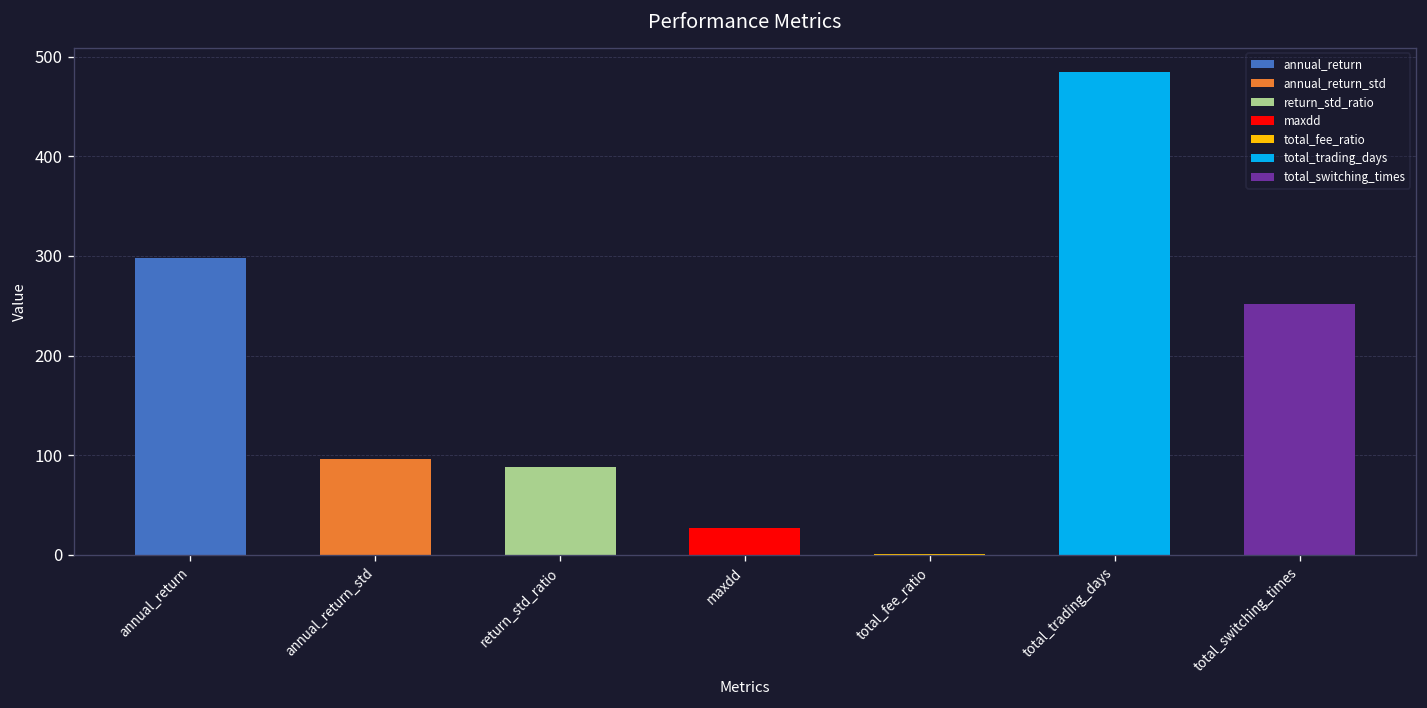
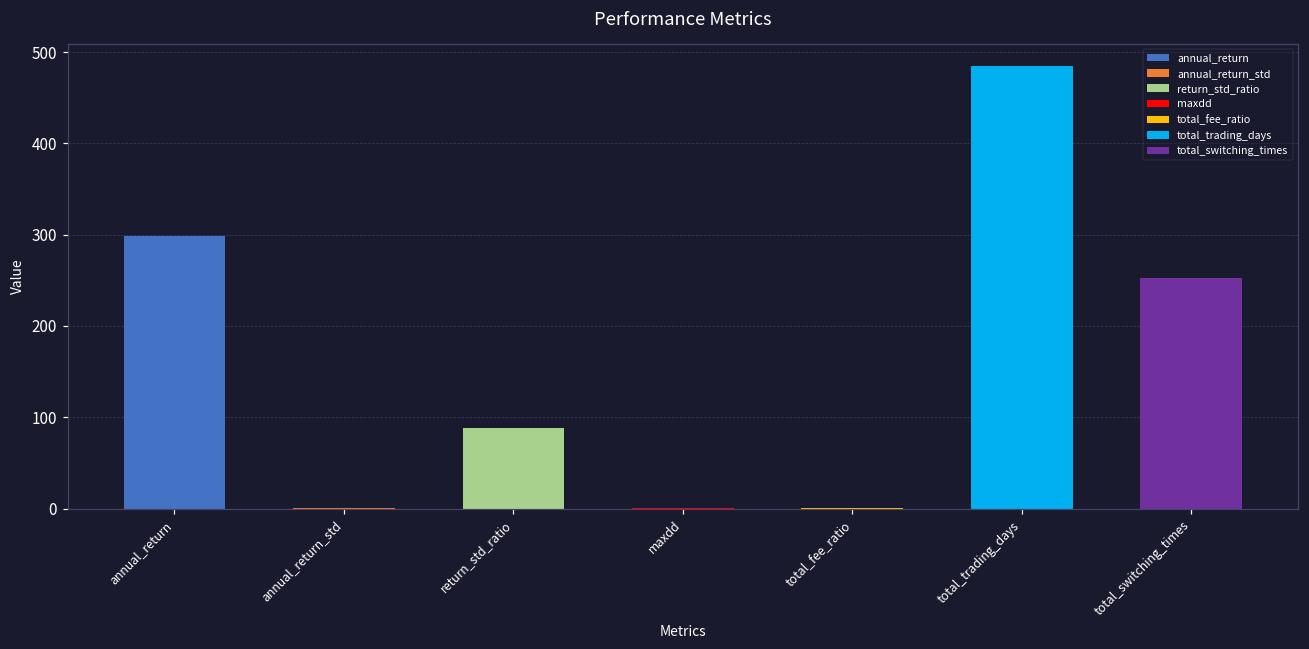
  {
    "annual_return": 300,
-   "annual_return_std": 100,
+   "annual_return_std": 0,
    "return_std_ratio": 90,
-   "maxdd": 30,
+   "maxdd": 0,
    "total_trading_days": 490,
    "total_switching_times": 250
  }
